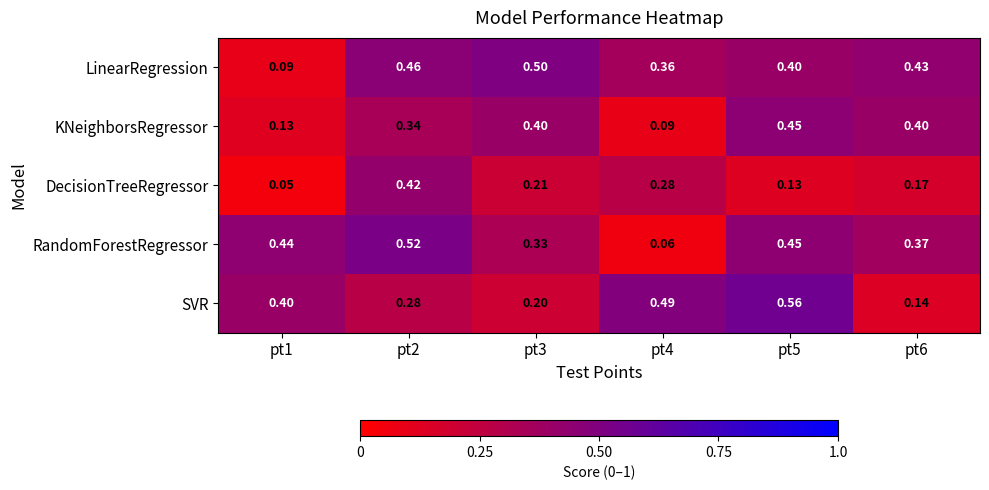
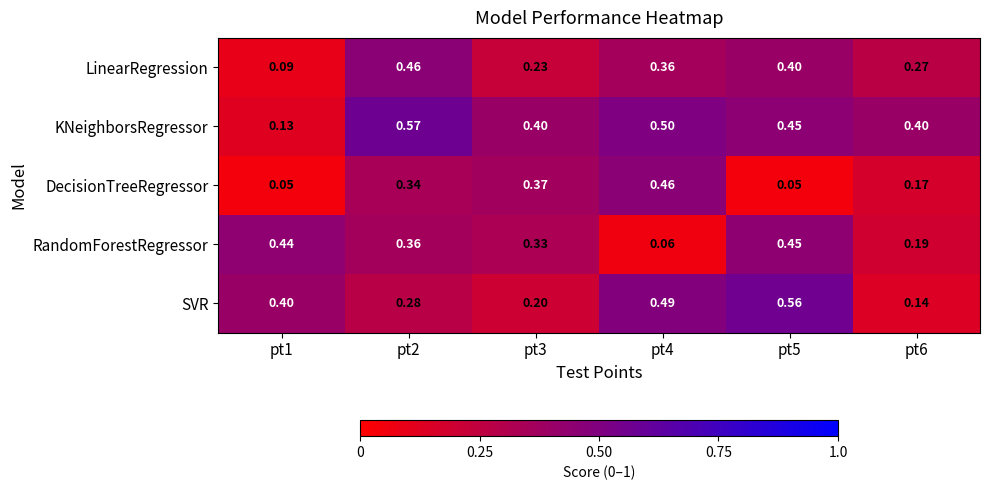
  {
    "LinearRegression": {
      "pt1": 0.09,
      "pt2": 0.46,
-     "pt3": 0.50,
+     "pt3": 0.23,
      "pt4": 0.36,
      "pt5": 0.40,
-     "pt6": 0.43
+     "pt6": 0.27
    },
    "KNeighborsRegressor": {
      "pt1": 0.13,
-     "pt2": 0.34,
+     "pt2": 0.57,
      "pt3": 0.40,
-     "pt4": 0.09,
+     "pt4": 0.50,
      "pt5": 0.45,
      "pt6": 0.40
    },
    "DecisionTreeRegressor": {
      "pt1": 0.05,
-     "pt2": 0.42,
-     "pt3": 0.21,
-     "pt4": 0.28,
-     "pt5": 0.13,
+     "pt2": 0.34,
+     "pt3": 0.37,
+     "pt4": 0.46,
+     "pt5": 0.05,
      "pt6": 0.17
    },
    "RandomForestRegressor": {
      "pt1": 0.44,
-     "pt2": 0.52,
+     "pt2": 0.36,
      "pt3": 0.33,
      "pt4": 0.06,
      "pt5": 0.45,
-     "pt6": 0.37
+     "pt6": 0.19
    },
    "SVR": {
      "pt1": 0.40,
      "pt2": 0.28,
      "pt3": 0.20,
      "pt4": 0.49,
      "pt5": 0.56,
      "pt6": 0.14
    }
  }
